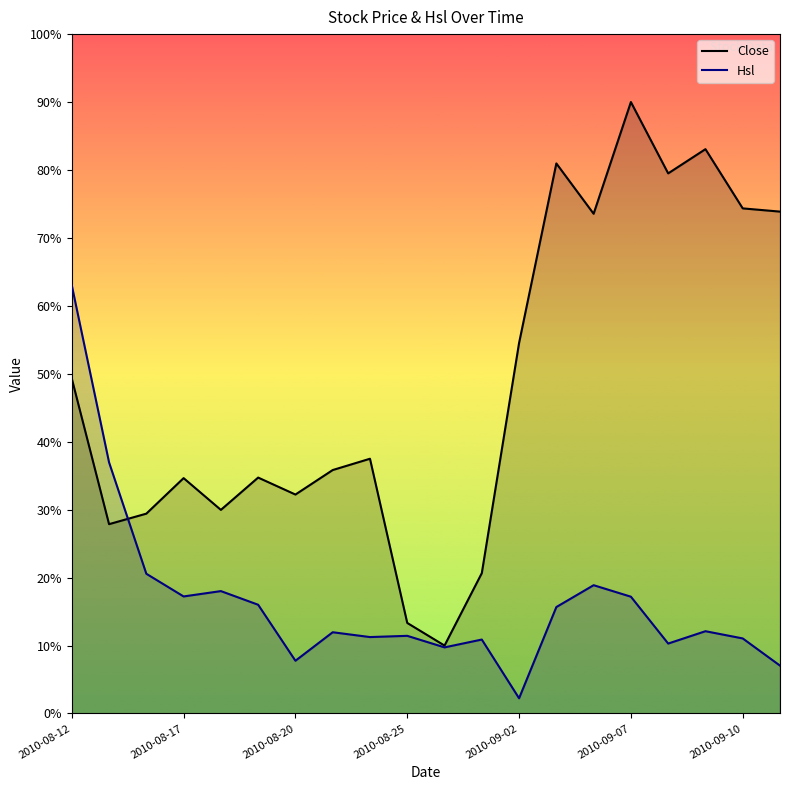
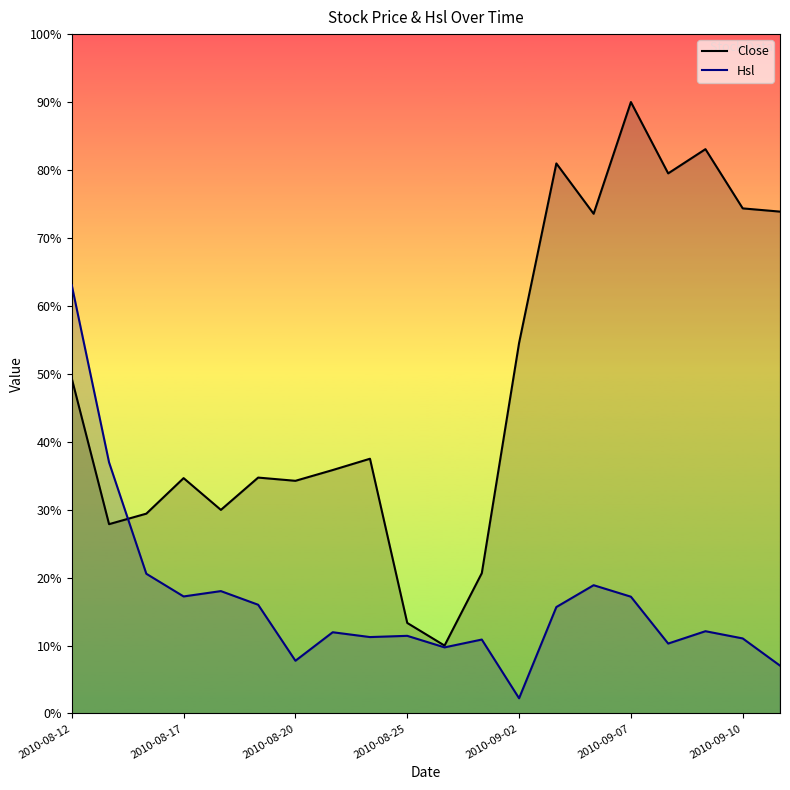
  {
    "Close": {
      "2010-08-12": "49%",
      "2010-08-17": "35%",
-     "2010-08-20": "32%",
+     "2010-08-20": "34%",
      "2010-08-25": "13%",
      "2010-09-02": "55%",
      "2010-09-07": "90%",
      "2010-09-10": "74%"
    },
    "Hsl": {
      "2010-08-12": "63%",
      "2010-08-17": "17%",
      "2010-08-20": "8%",
      "2010-08-25": "11%",
      "2010-09-02": "2%",
      "2010-09-07": "17%",
      "2010-09-10": "11%"
    }
  }
